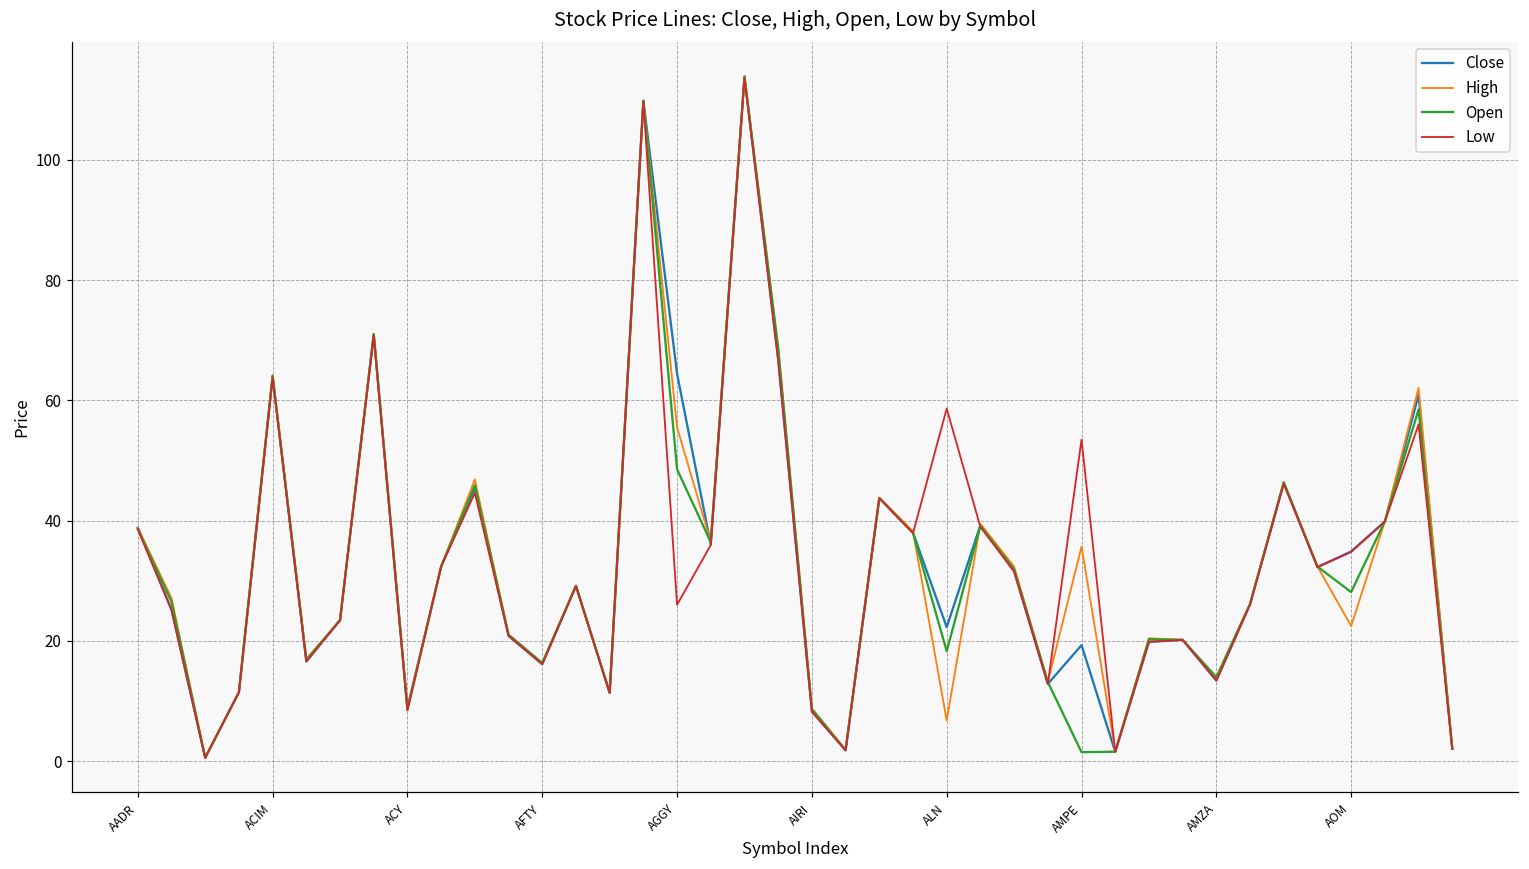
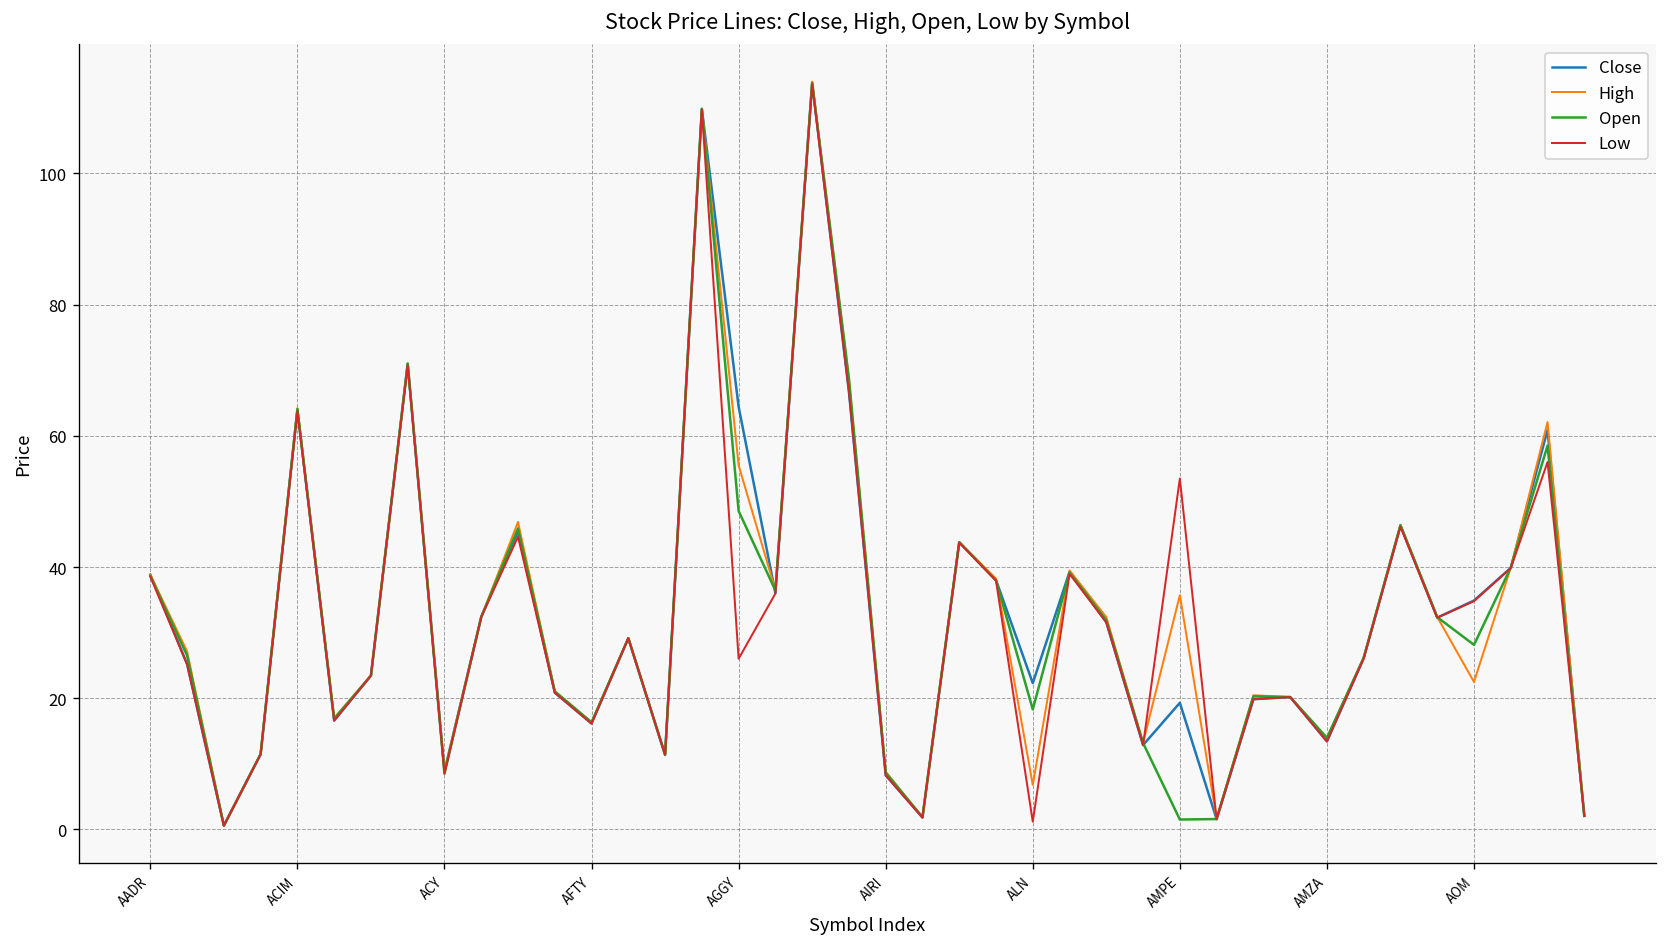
  {
    "Close": {
      "AGGY": 64,
      "ALN": 22,
      "AMPE": 19
    },
    "High": {
      "AGGY": 56,
      "ALN": 7,
      "AMPE": 36,
      "AOM": 22
    },
    "Open": {
      "AGGY": 49,
      "ALN": 18,
      "AMPE": 2,
      "AOM": 28
    },
    "Low": {
      "AGGY": 26,
-     "ALN": 59,
+     "ALN": 1,
      "AMPE": 53
    }
  }
